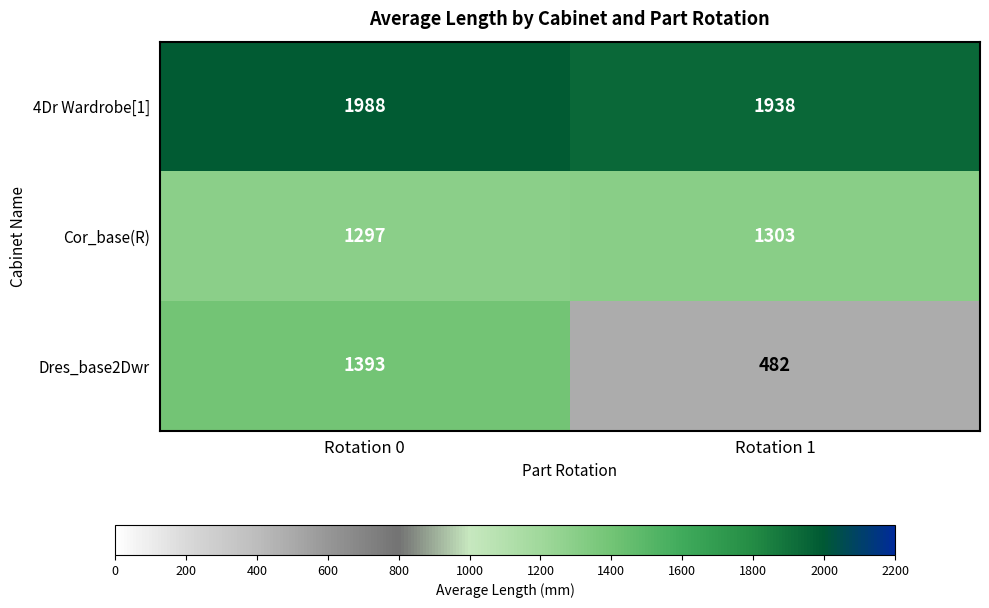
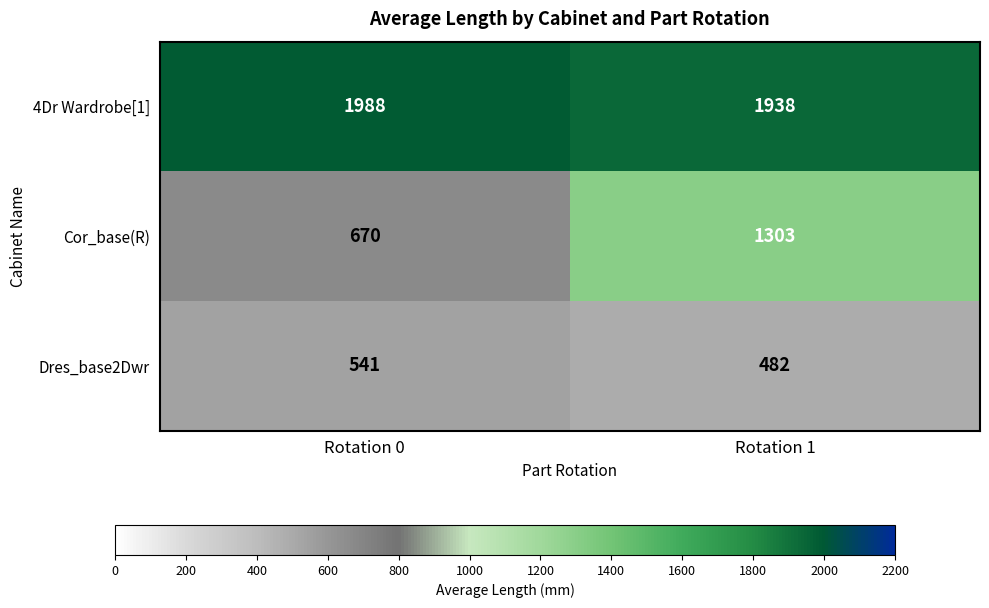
  {
    "4Dr Wardrobe[1]": {
      "Rotation 0": 1988,
      "Rotation 1": 1938
    },
    "Cor_base(R)": {
-     "Rotation 0": 1297,
+     "Rotation 0": 670,
      "Rotation 1": 1303
    },
    "Dres_base2Dwr": {
-     "Rotation 0": 1393,
+     "Rotation 0": 541,
      "Rotation 1": 482
    }
  }
